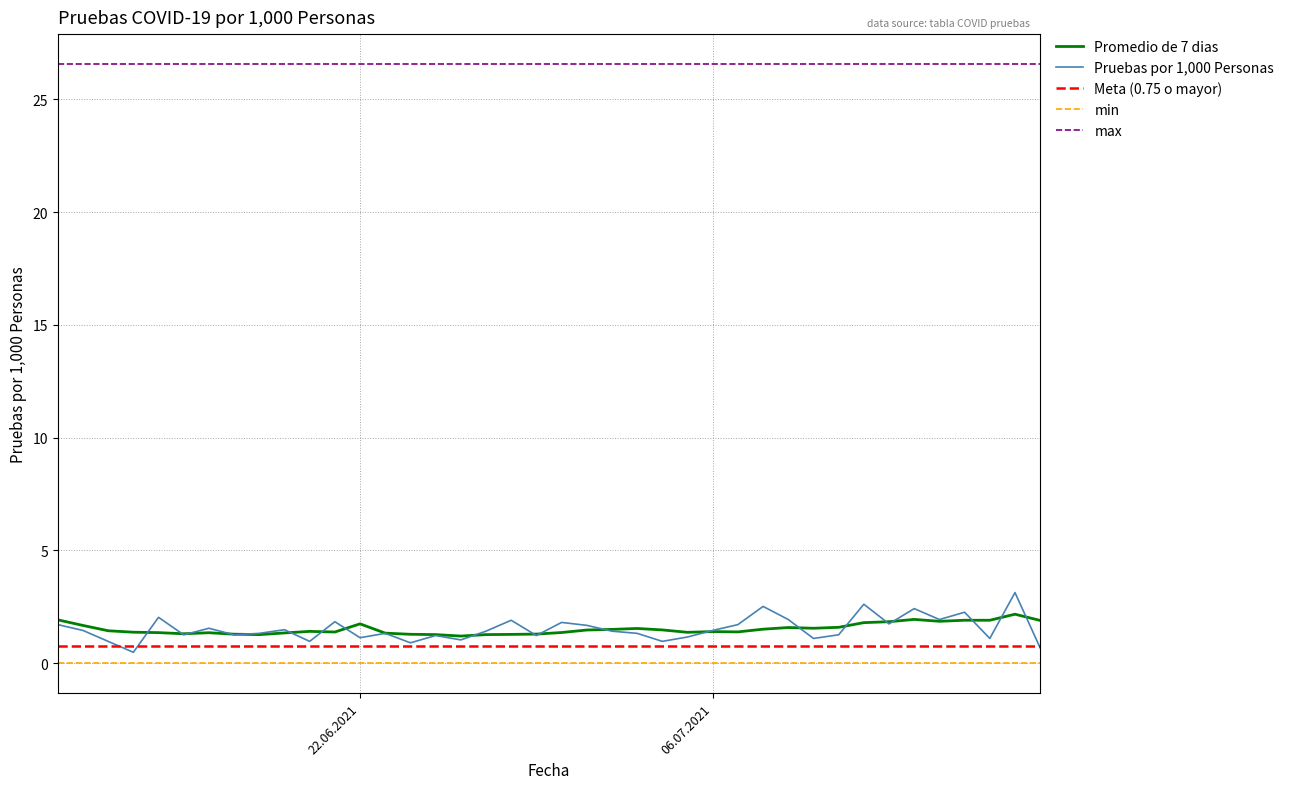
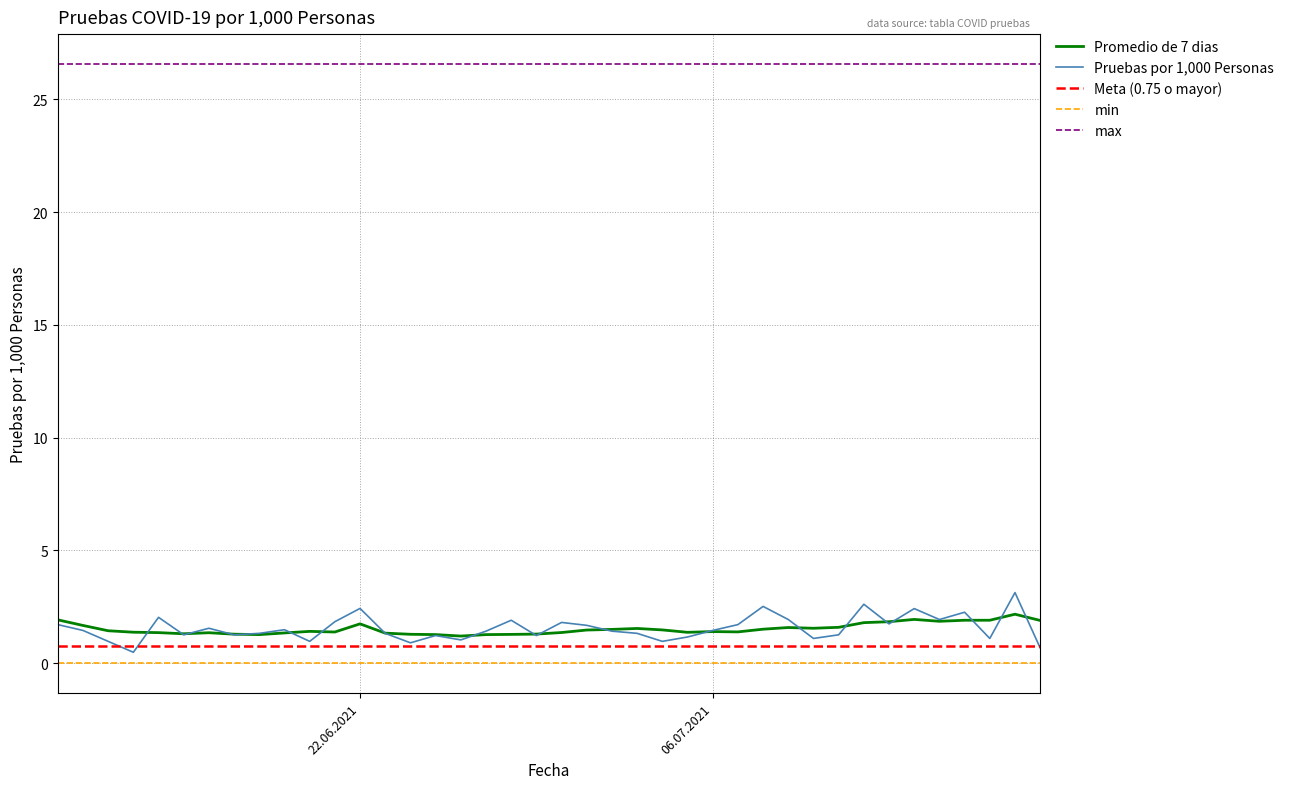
  {
    "Promedio de 7 dias": {
      "22.06.2021": 1.7
    },
    "Pruebas por 1,000 Personas": {
-     "22.06.2021": 1.1
+     "22.06.2021": 2.4
    },
    "Meta (0.75 o mayor)": {
      "22.06.2021": 0.8,
      "06.07.2021": 0.8
    },
    "min": {
      "22.06.2021": 0.0,
      "06.07.2021": 0.0
    },
    "max": {
      "22.06.2021": 26.6,
      "06.07.2021": 26.6
    }
  }
